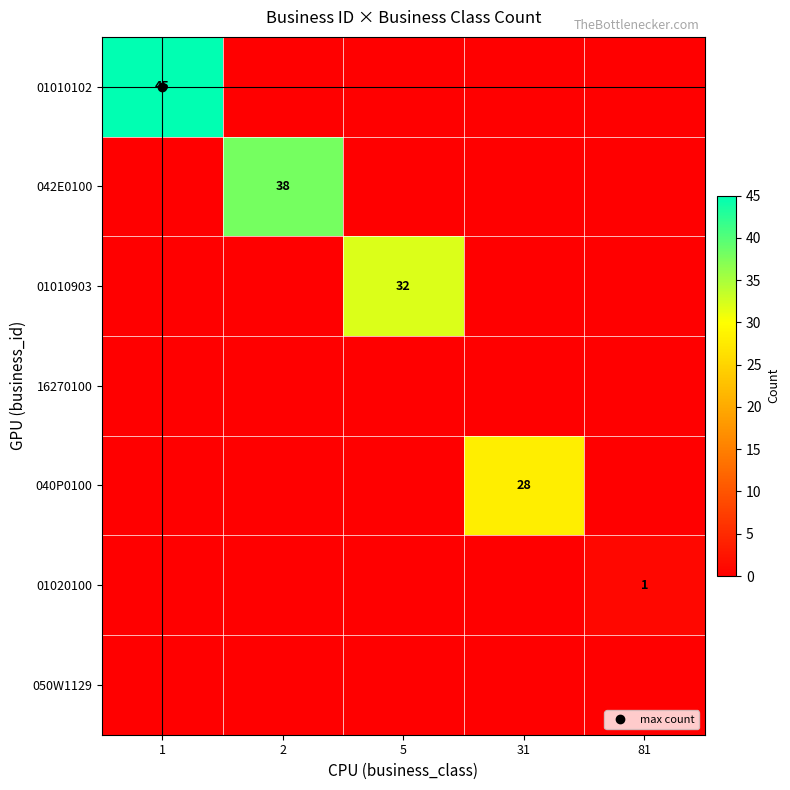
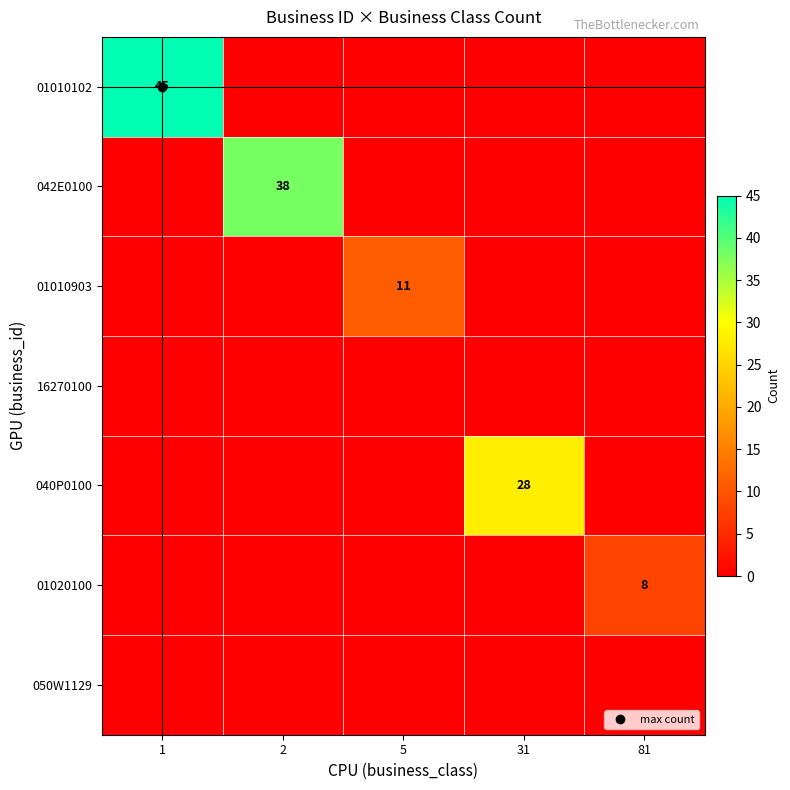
  {
    "042E0100": {
      "2": 38
    },
    "01010903": {
-     "5": 32
+     "5": 11
    },
    "040P0100": {
      "31": 28
    },
    "01020100": {
-     "81": 1
+     "81": 8
    }
  }
